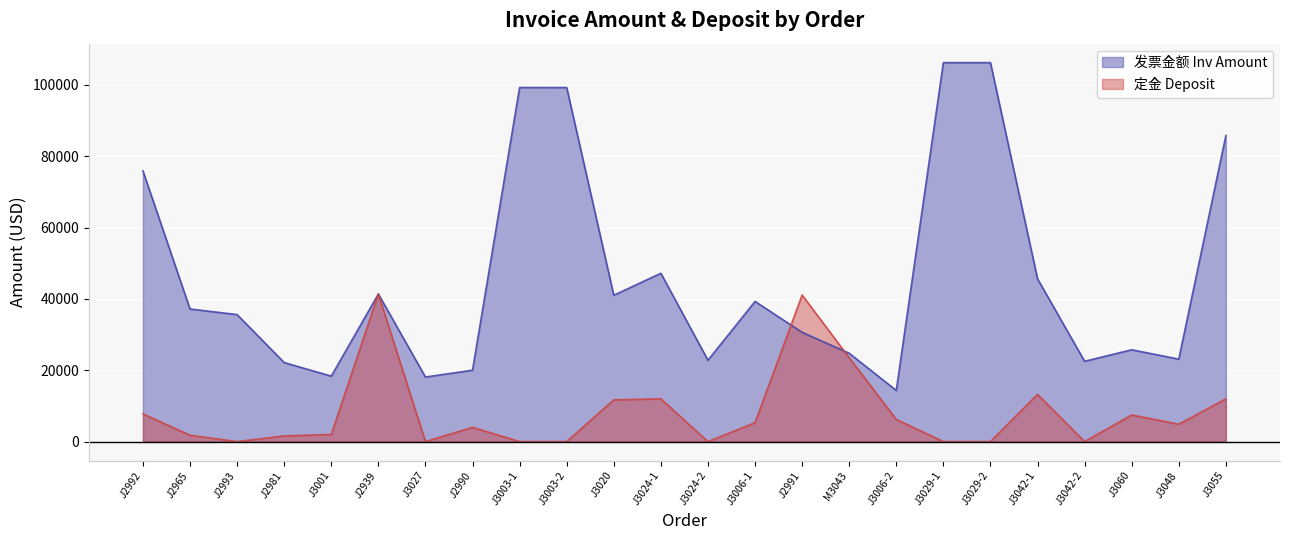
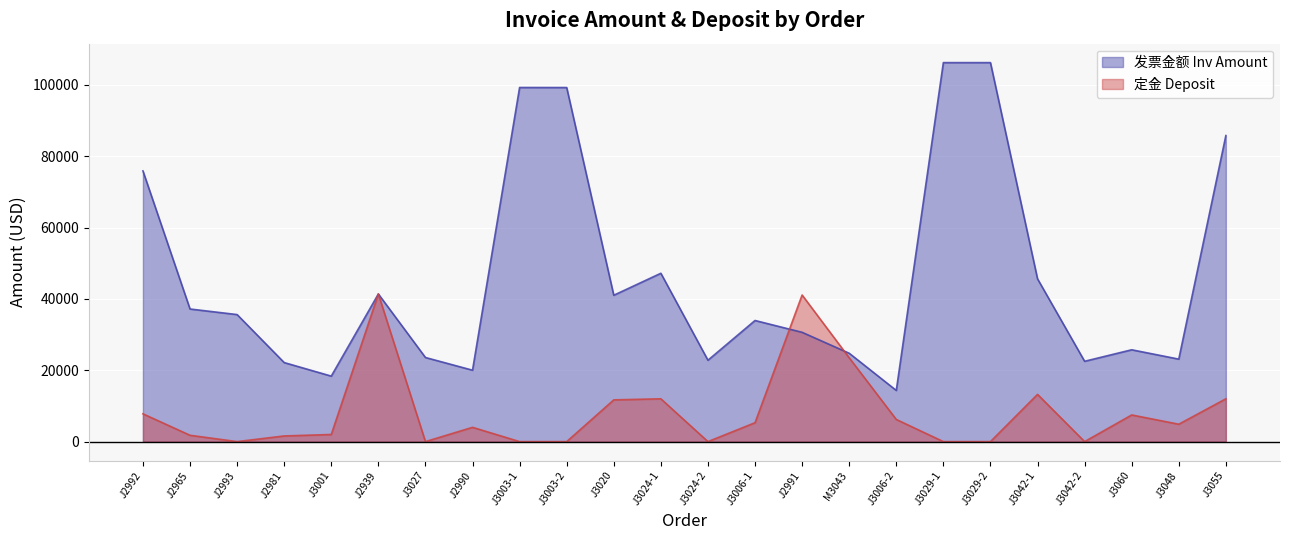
  {
    "发票金额 Inv Amount": {
      "J2992": 76000,
      "J2965": 37000,
      "J2993": 36000,
      "J2981": 22000,
      "J3001": 18000,
-     "J3027": 18000,
+     "J3027": 24000,
      "J2990": 20000,
      "J3003-1": 99000,
      "J3003-2": 99000,
      "J3020": 41000,
      "J3024-1": 47000,
      "J3024-2": 23000,
-     "J3006-1": 39000,
+     "J3006-1": 34000,
      "J2991": 31000,
      "M3043": 25000,
      "J3006-2": 14000,
      "J3029-1": 106000,
      "J3029-2": 106000,
      "J3042-1": 46000,
      "J3042-2": 23000,
      "J3060": 26000,
      "J3048": 23000,
      "J3055": 86000
    },
    "定金 Deposit": {
      "J2992": 8000,
      "J2965": 2000,
      "J2993": 0,
      "J2981": 2000,
      "J3001": 2000,
      "J3027": 0,
      "J2990": 4000,
      "J3003-1": 0,
      "J3003-2": 0,
      "J3020": 12000,
      "J3024-1": 12000,
      "J3024-2": 0,
      "J3006-1": 5000,
      "J2991": 41000,
      "M3043": 23000,
      "J3006-2": 6000,
      "J3029-1": 0,
      "J3029-2": 0,
      "J3042-1": 13000,
      "J3042-2": 0,
      "J3060": 7000,
      "J3048": 5000,
      "J3055": 12000
    }
  }
